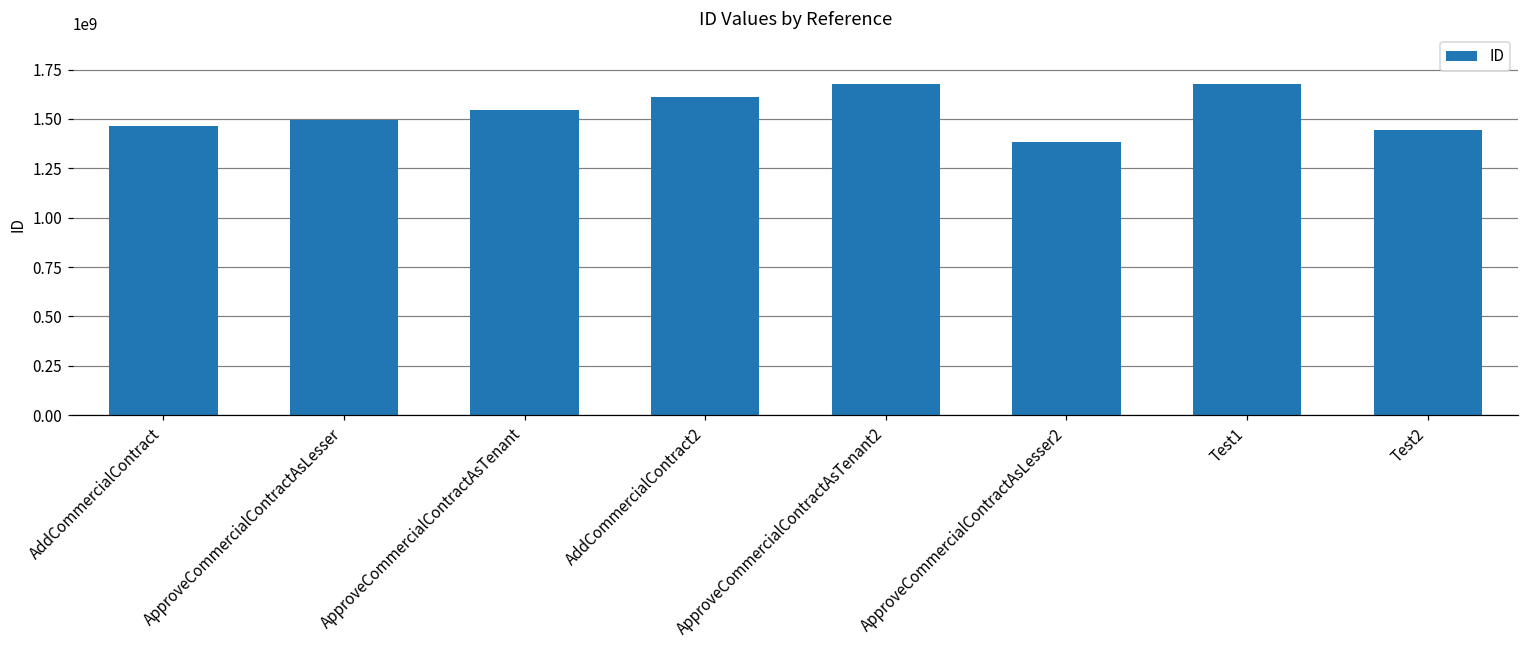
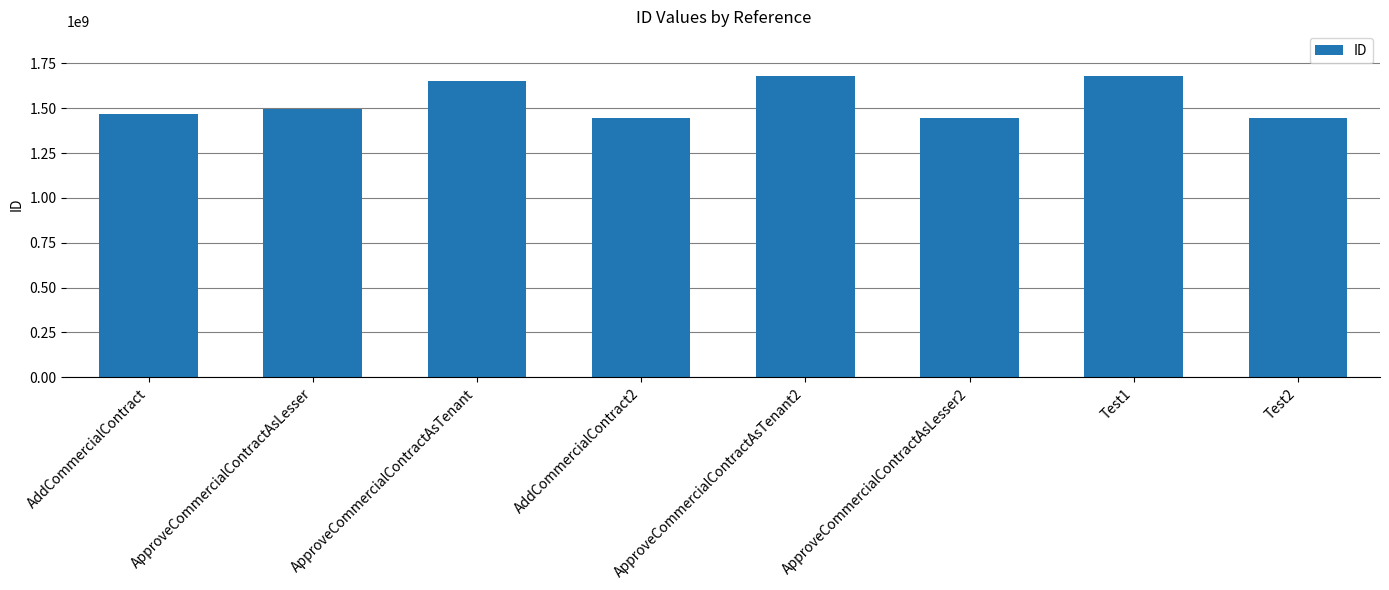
  {
    "AddCommercialContract": 1470000000,
    "ApproveCommercialContractAsLesser": 1490000000,
-   "ApproveCommercialContractAsTenant": 1550000000,
-   "AddCommercialContract2": 1610000000,
+   "ApproveCommercialContractAsTenant": 1650000000,
+   "AddCommercialContract2": 1440000000,
    "ApproveCommercialContractAsTenant2": 1680000000,
-   "ApproveCommercialContractAsLesser2": 1390000000,
+   "ApproveCommercialContractAsLesser2": 1440000000,
    "Test1": 1680000000,
    "Test2": 1440000000
  }
